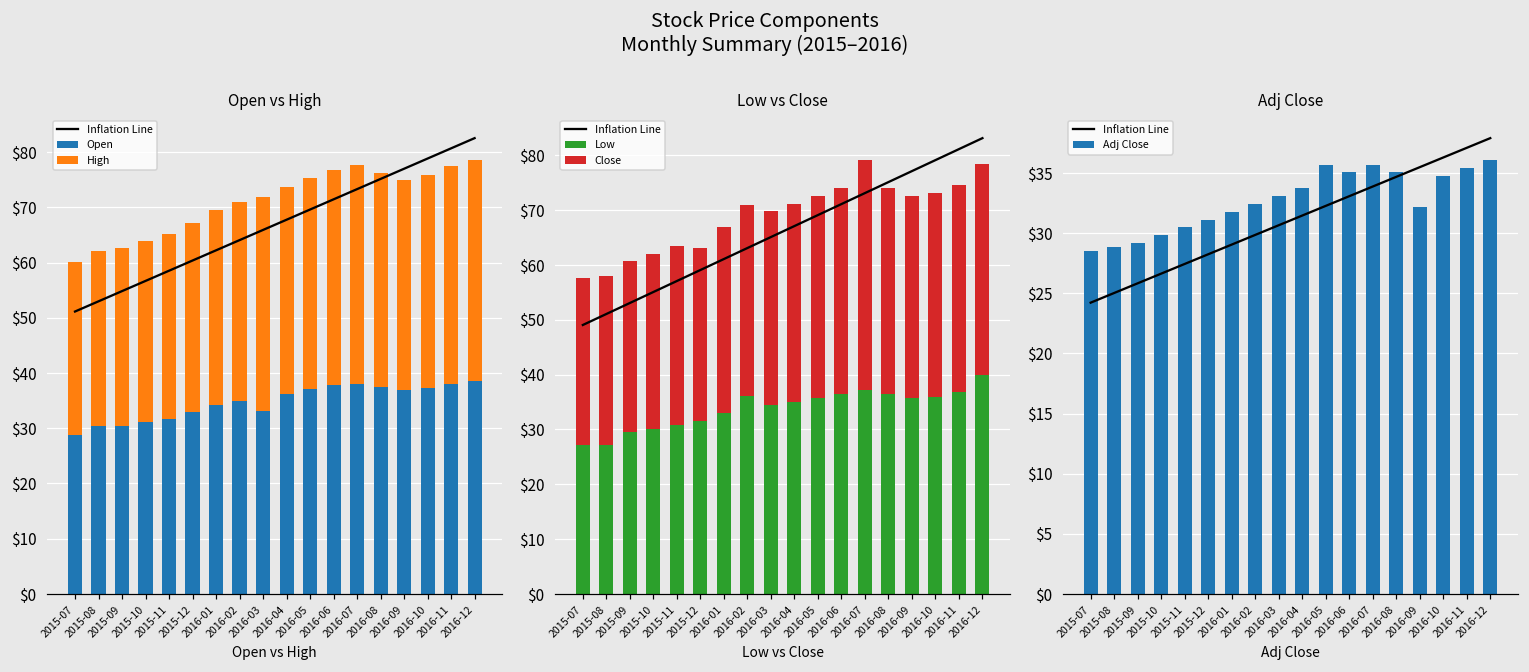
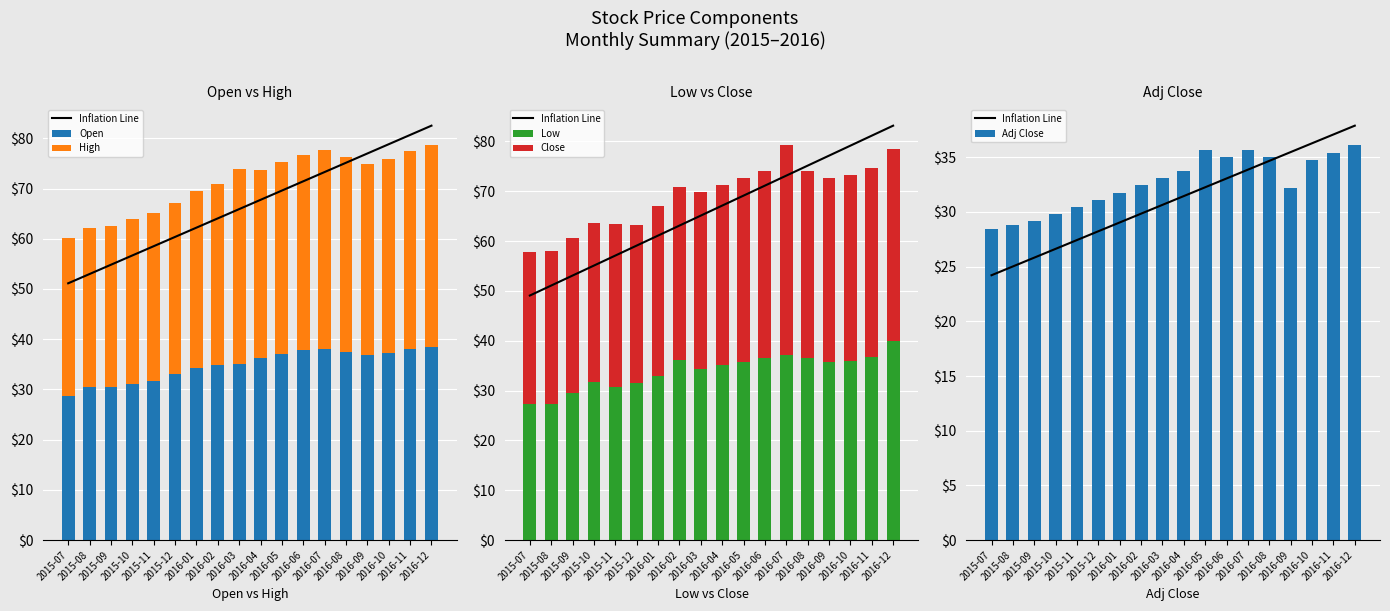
  {
    "Open vs High": {
      "Inflation Line": {
        "2015-07": "$51",
        "2015-08": "$53",
        "2015-09": "$55",
        "2015-10": "$57",
        "2015-11": "$59",
        "2015-12": "$60",
        "2016-01": "$62",
        "2016-02": "$64",
        "2016-03": "$66",
        "2016-04": "$68",
        "2016-05": "$70",
        "2016-06": "$71",
        "2016-07": "$73",
        "2016-08": "$75",
        "2016-09": "$77",
        "2016-10": "$79",
        "2016-11": "$81",
        "2016-12": "$83"
      },
      "Open": {
        "2015-07": "$29",
        "2015-08": "$30",
        "2015-09": "$30",
        "2015-10": "$31",
        "2015-11": "$32",
        "2015-12": "$33",
        "2016-01": "$34",
        "2016-02": "$35",
-       "2016-03": "$33",
+       "2016-03": "$35",
        "2016-04": "$36",
        "2016-05": "$37",
        "2016-06": "$38",
        "2016-07": "$38",
        "2016-08": "$38",
        "2016-09": "$37",
        "2016-10": "$37",
        "2016-11": "$38",
        "2016-12": "$39"
      },
      "High": {
        "2015-07": "$31",
        "2015-08": "$32",
        "2015-09": "$32",
        "2015-10": "$33",
        "2015-11": "$34",
        "2015-12": "$34",
        "2016-01": "$35",
        "2016-02": "$36",
        "2016-03": "$39",
        "2016-04": "$38",
        "2016-05": "$38",
        "2016-06": "$39",
        "2016-07": "$40",
        "2016-08": "$39",
        "2016-09": "$38",
        "2016-10": "$39",
        "2016-11": "$39",
        "2016-12": "$40"
      }
    },
    "Low vs Close": {
      "Low": {
        "2015-07": "$27",
        "2015-08": "$27",
        "2015-09": "$30",
-       "2015-10": "$30",
+       "2015-10": "$32",
        "2015-11": "$31",
        "2015-12": "$32",
        "2016-01": "$33",
        "2016-02": "$36",
        "2016-03": "$34",
        "2016-04": "$35",
        "2016-05": "$36",
        "2016-06": "$37",
        "2016-07": "$37",
        "2016-08": "$37",
        "2016-09": "$36",
        "2016-10": "$36",
        "2016-11": "$37",
        "2016-12": "$40"
      },
      "Inflation Line": {
        "2015-07": "$49",
        "2015-08": "$51",
        "2015-09": "$53",
        "2015-10": "$55",
        "2015-11": "$57",
        "2015-12": "$59",
        "2016-01": "$61",
        "2016-02": "$63",
        "2016-03": "$65",
        "2016-04": "$67",
        "2016-05": "$69",
        "2016-06": "$71",
        "2016-07": "$73",
        "2016-08": "$75",
        "2016-09": "$77",
        "2016-10": "$79",
        "2016-11": "$81",
        "2016-12": "$83"
      },
      "Close": {
        "2015-07": "$31",
        "2015-08": "$31",
        "2015-09": "$31",
        "2015-10": "$32",
        "2015-11": "$33",
        "2015-12": "$32",
        "2016-01": "$34",
        "2016-02": "$35",
        "2016-03": "$35",
        "2016-04": "$36",
        "2016-05": "$37",
        "2016-06": "$38",
        "2016-07": "$42",
        "2016-08": "$38",
        "2016-09": "$37",
        "2016-10": "$37",
        "2016-11": "$38",
        "2016-12": "$39"
      }
    },
    "Adj Close": {
      "Inflation Line": {
        "2015-07": "$24.2",
        "2015-08": "$25.0",
        "2015-09": "$25.8",
        "2015-10": "$26.6",
        "2015-11": "$27.4",
        "2015-12": "$28.2",
        "2016-01": "$29.0",
        "2016-02": "$29.8",
        "2016-03": "$30.7",
        "2016-04": "$31.5",
        "2016-05": "$32.3",
        "2016-06": "$33.1",
        "2016-07": "$33.9",
        "2016-08": "$34.7",
        "2016-09": "$35.5",
        "2016-10": "$36.3",
        "2016-11": "$37.1",
        "2016-12": "$37.9"
      },
      "Adj Close": {
        "2015-07": "$28.5",
        "2015-08": "$28.8",
        "2015-09": "$29.2",
        "2015-10": "$29.8",
        "2015-11": "$30.5",
        "2015-12": "$31.1",
        "2016-01": "$31.8",
        "2016-02": "$32.4",
        "2016-03": "$33.1",
        "2016-04": "$33.8",
        "2016-05": "$35.7",
        "2016-06": "$35.1",
        "2016-07": "$35.7",
        "2016-08": "$35.1",
        "2016-09": "$32.2",
        "2016-10": "$34.8",
        "2016-11": "$35.4",
        "2016-12": "$36.1"
      }
    }
  }
